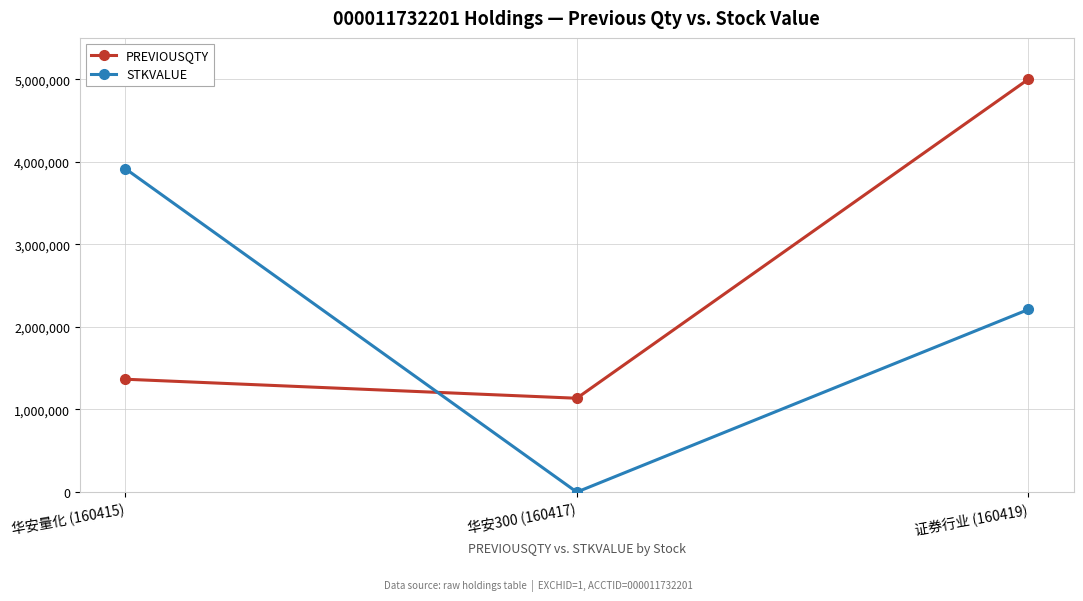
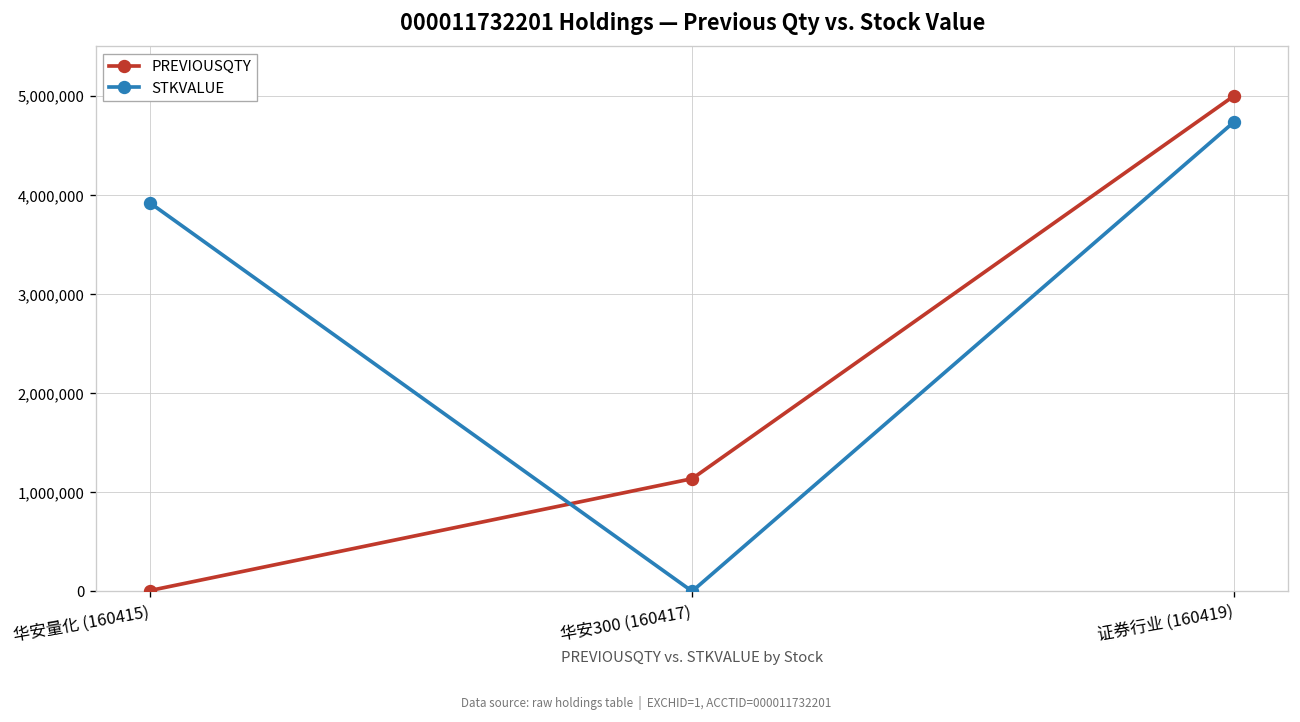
  {
    "PREVIOUSQTY": {
-     "华安量化 (160415)": "1,400,000",
+     "华安量化 (160415)": "0",
      "华安300 (160417)": "1,100,000",
      "证券行业 (160419)": "5,000,000"
    },
    "STKVALUE": {
      "华安量化 (160415)": "3,900,000",
      "华安300 (160417)": "0",
-     "证券行业 (160419)": "2,200,000"
+     "证券行业 (160419)": "4,700,000"
    }
  }
